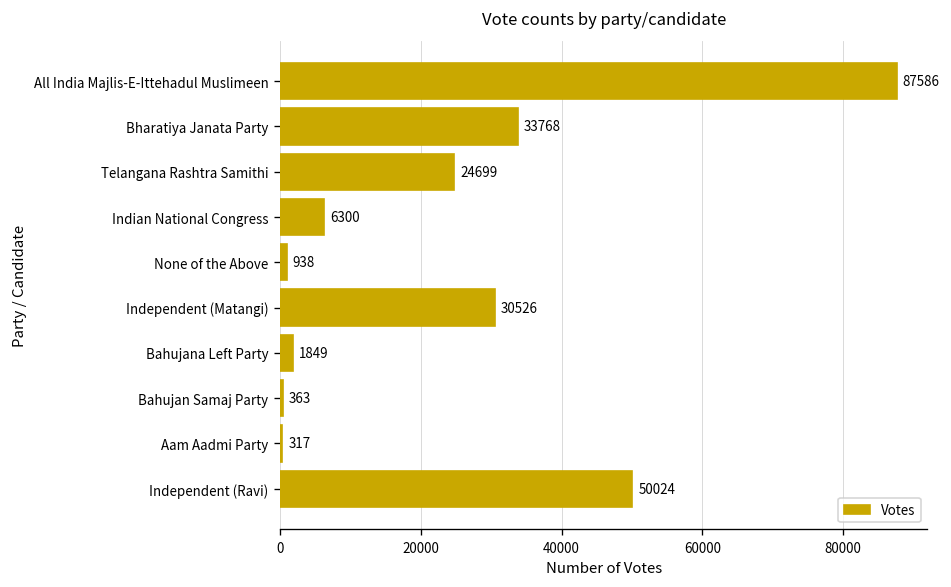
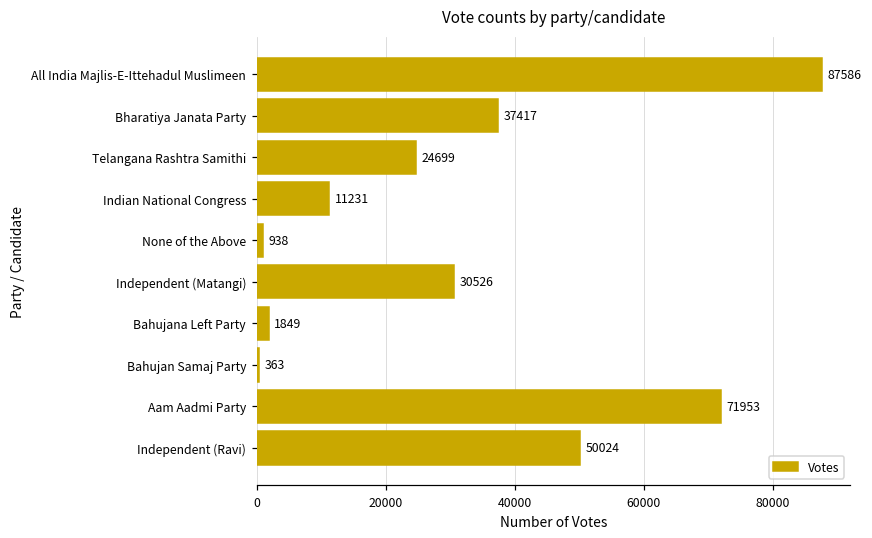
  {
    "All India Majlis-E-Ittehadul Muslimeen": 87586,
-   "Bharatiya Janata Party": 33768,
+   "Bharatiya Janata Party": 37417,
    "Telangana Rashtra Samithi": 24699,
-   "Indian National Congress": 6300,
+   "Indian National Congress": 11231,
    "None of the Above": 938,
    "Independent (Matangi)": 30526,
    "Bahujana Left Party": 1849,
    "Bahujan Samaj Party": 363,
-   "Aam Aadmi Party": 317,
+   "Aam Aadmi Party": 71953,
    "Independent (Ravi)": 50024
  }
